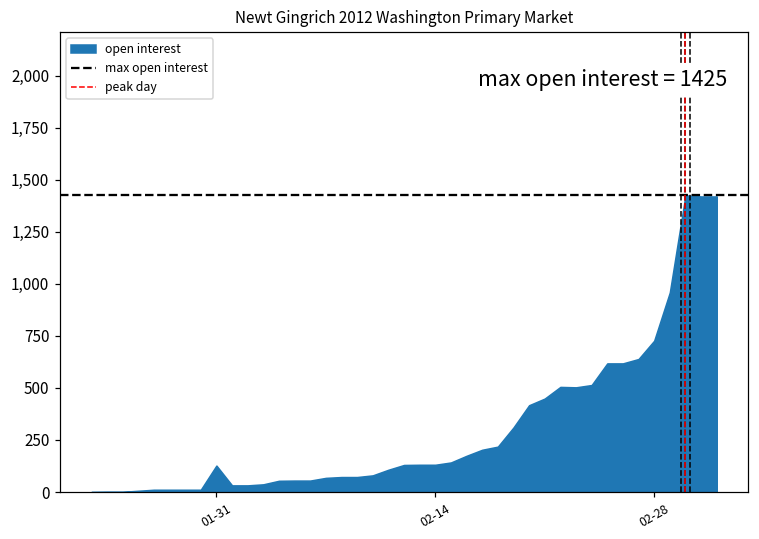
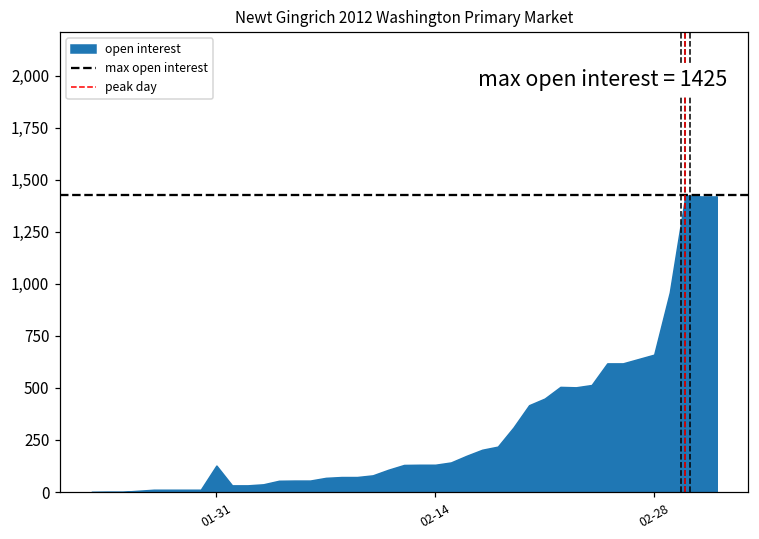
  {
    "01-31": 130,
    "02-14": 130,
-   "02-28": 730
+   "02-28": 660
  }
